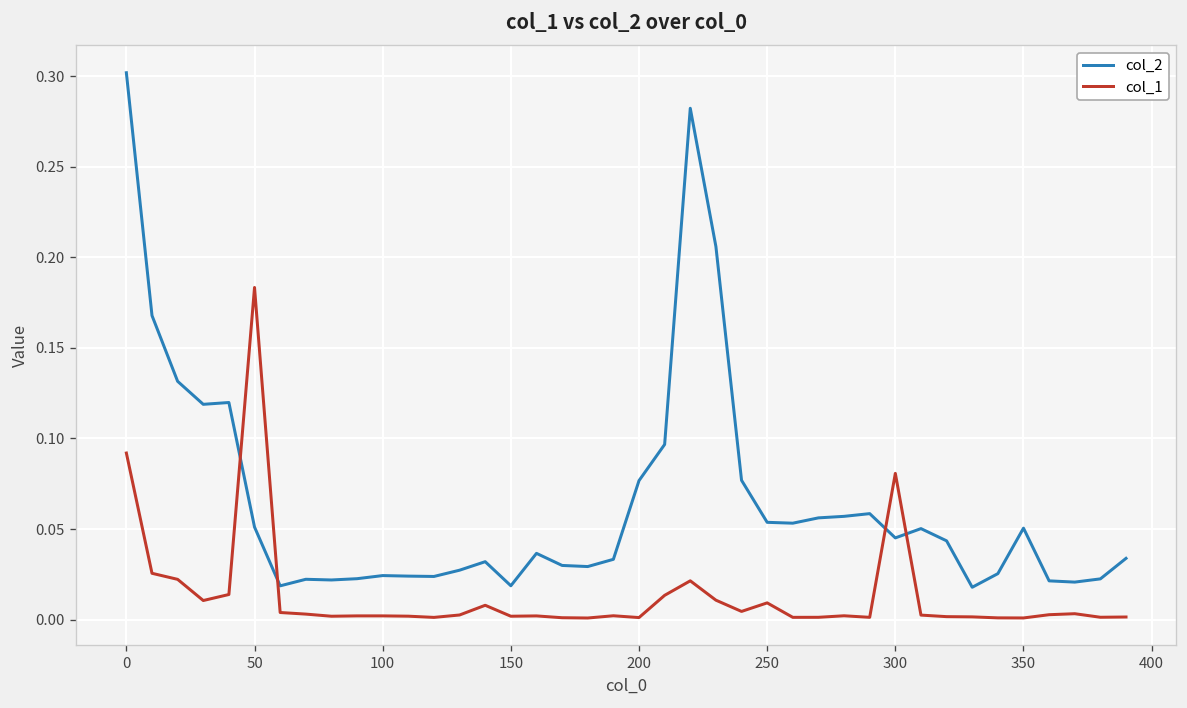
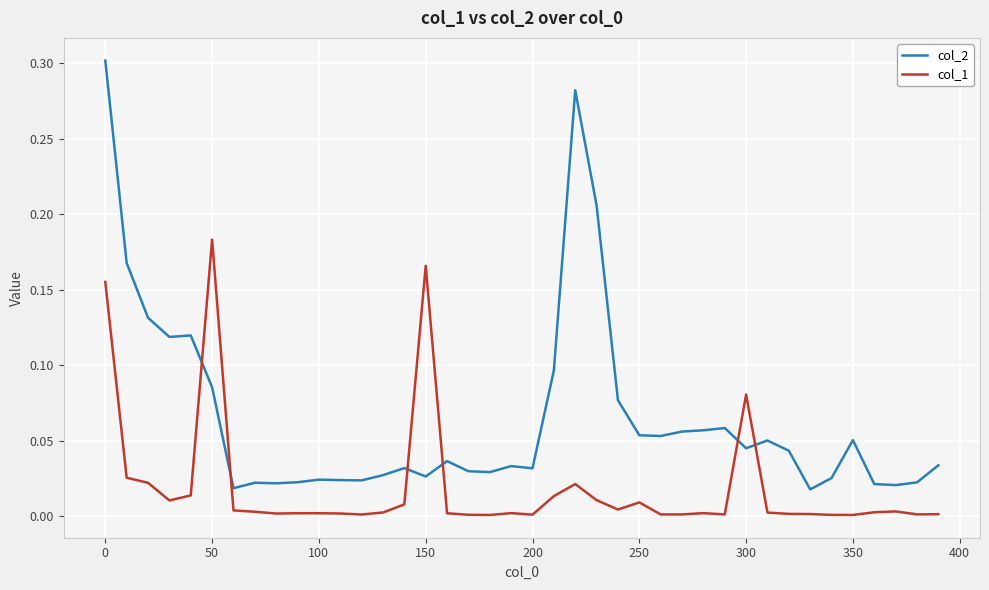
  {
    "col_2": {
      "0": 0.302,
-     "50": 0.051,
+     "50": 0.086,
      "100": 0.024,
-     "150": 0.019,
-     "200": 0.077,
+     "150": 0.026,
+     "200": 0.032,
      "250": 0.054,
      "300": 0.045,
      "350": 0.051
    },
    "col_1": {
-     "0": 0.092,
+     "0": 0.155,
      "50": 0.183,
      "100": 0.002,
-     "150": 0.002,
+     "150": 0.166,
      "200": 0.001,
      "250": 0.009,
      "300": 0.081,
      "350": 0.001
    }
  }
